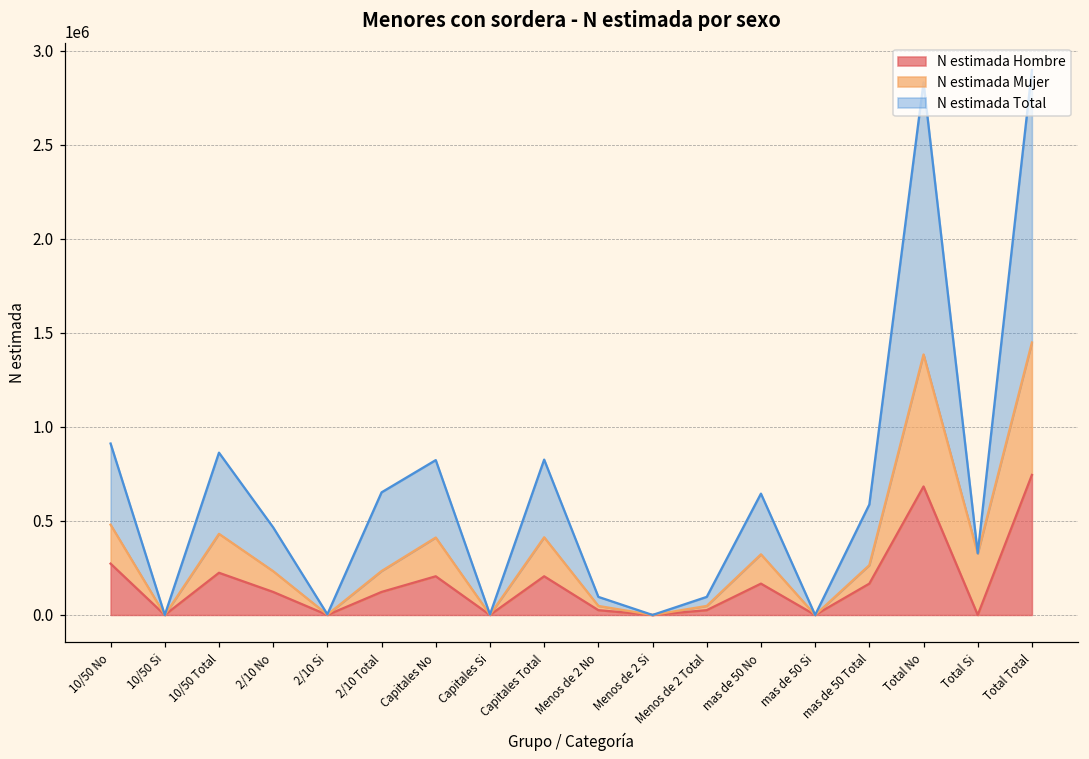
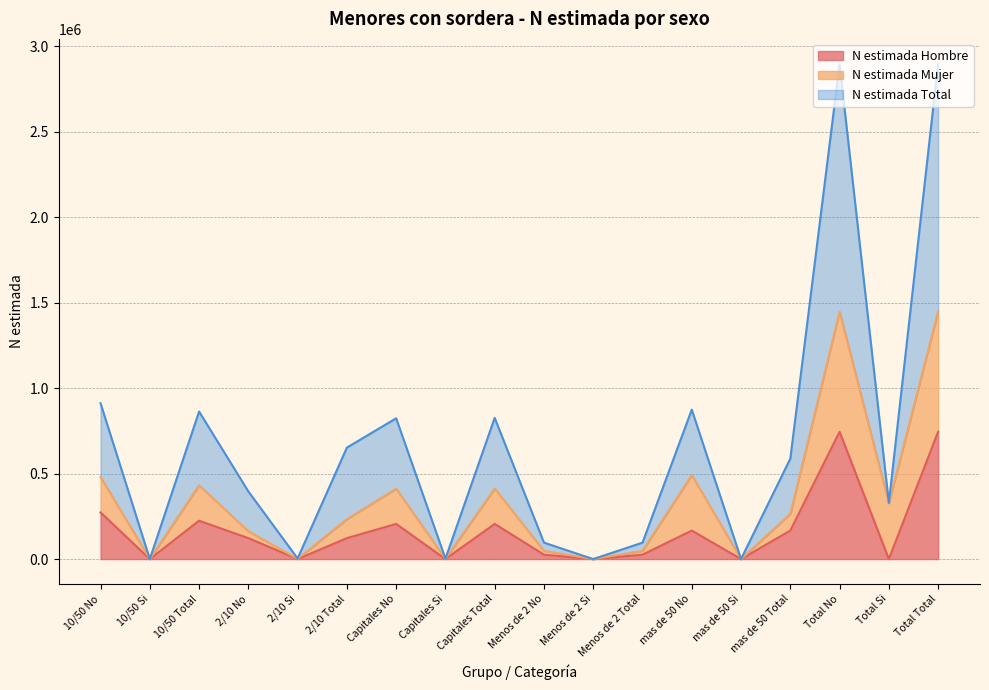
  {
    "N estimada Hombre": {
      "10/50 No": 270000,
      "10/50 Total": 220000,
      "2/10 No": 120000,
      "2/10 Total": 120000,
      "Capitales No": 210000,
      "Capitales Total": 210000,
      "Menos de 2 No": 30000,
      "Menos de 2 Total": 30000,
      "mas de 50 No": 170000,
      "mas de 50 Total": 170000,
-     "Total No": 680000,
+     "Total No": 740000,
      "Total Si": 0,
      "Total Total": 740000
    },
    "N estimada Mujer": {
      "10/50 No": 210000,
      "10/50 Total": 210000,
-     "2/10 No": 110000,
+     "2/10 No": 40000,
      "2/10 Total": 110000,
      "Capitales No": 210000,
      "Capitales Total": 210000,
      "Menos de 2 No": 20000,
      "Menos de 2 Total": 20000,
-     "mas de 50 No": 160000,
+     "mas de 50 No": 320000,
      "mas de 50 Total": 100000,
      "Total No": 700000,
      "Total Total": 700000
    },
    "N estimada Total": {
      "10/50 No": 430000,
      "10/50 Total": 430000,
      "2/10 No": 230000,
      "2/10 Total": 420000,
      "Capitales No": 410000,
      "Capitales Total": 410000,
      "Menos de 2 No": 50000,
      "Menos de 2 Total": 50000,
-     "mas de 50 No": 320000,
+     "mas de 50 No": 380000,
      "mas de 50 Total": 320000
    }
  }
